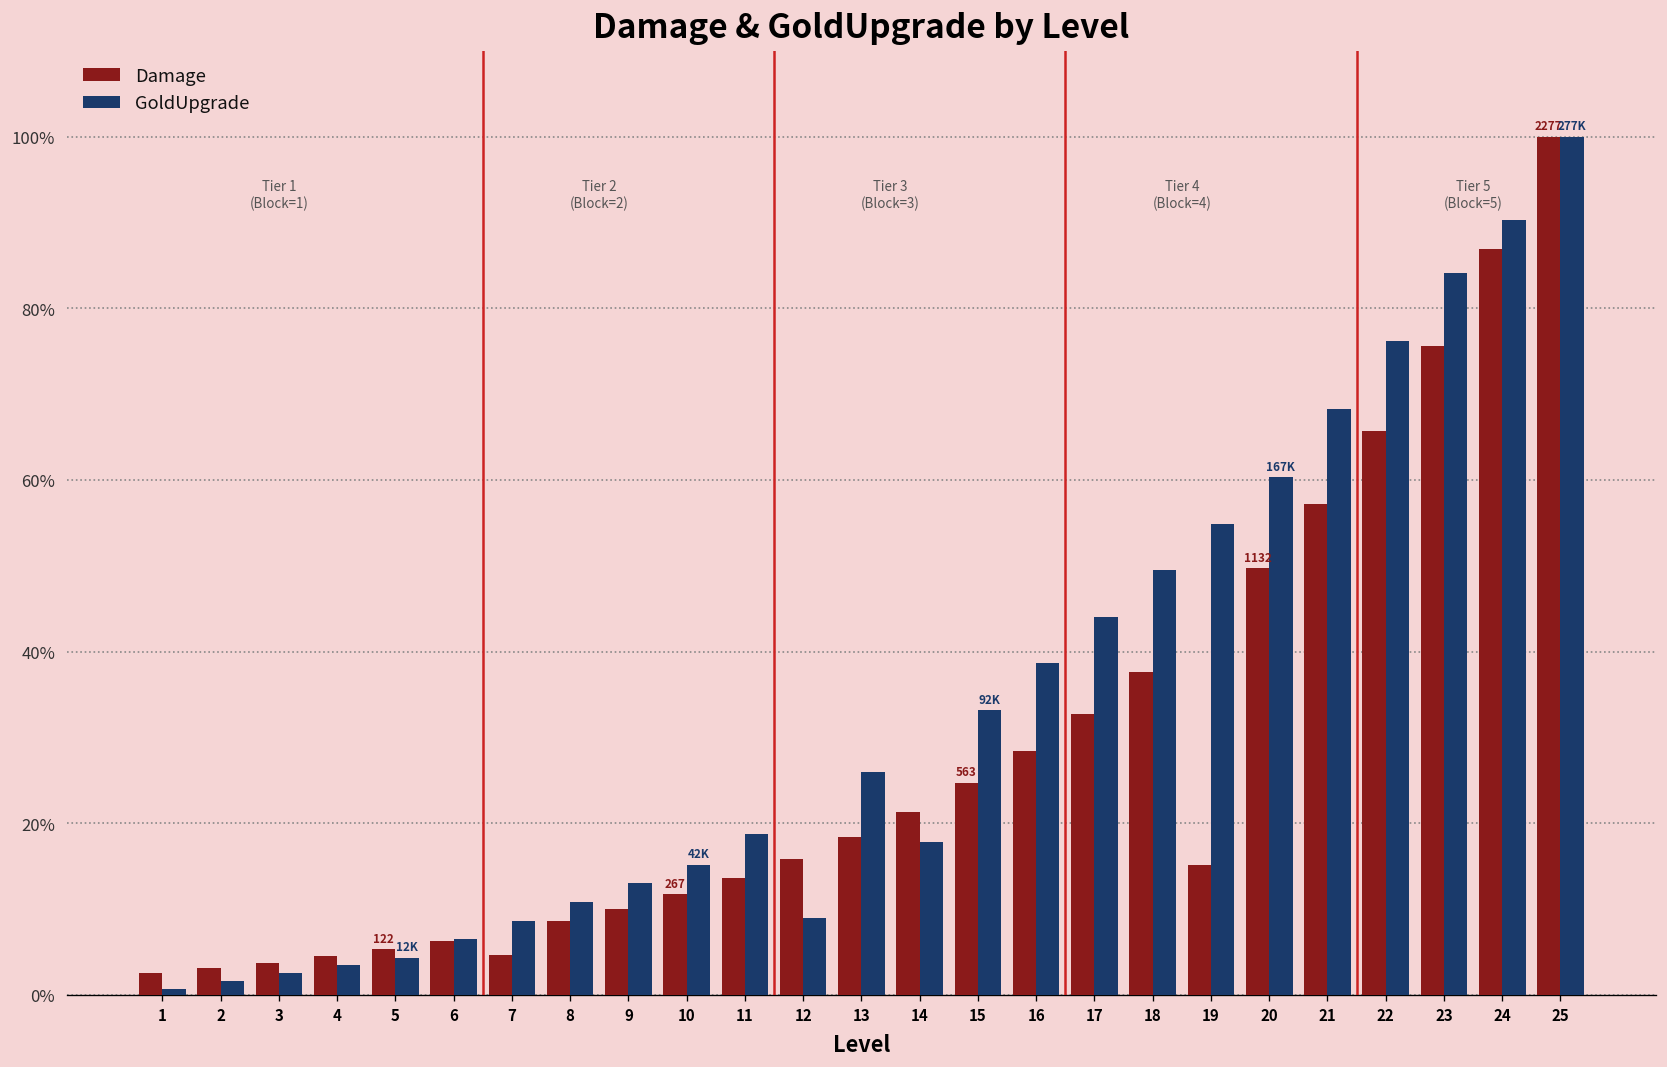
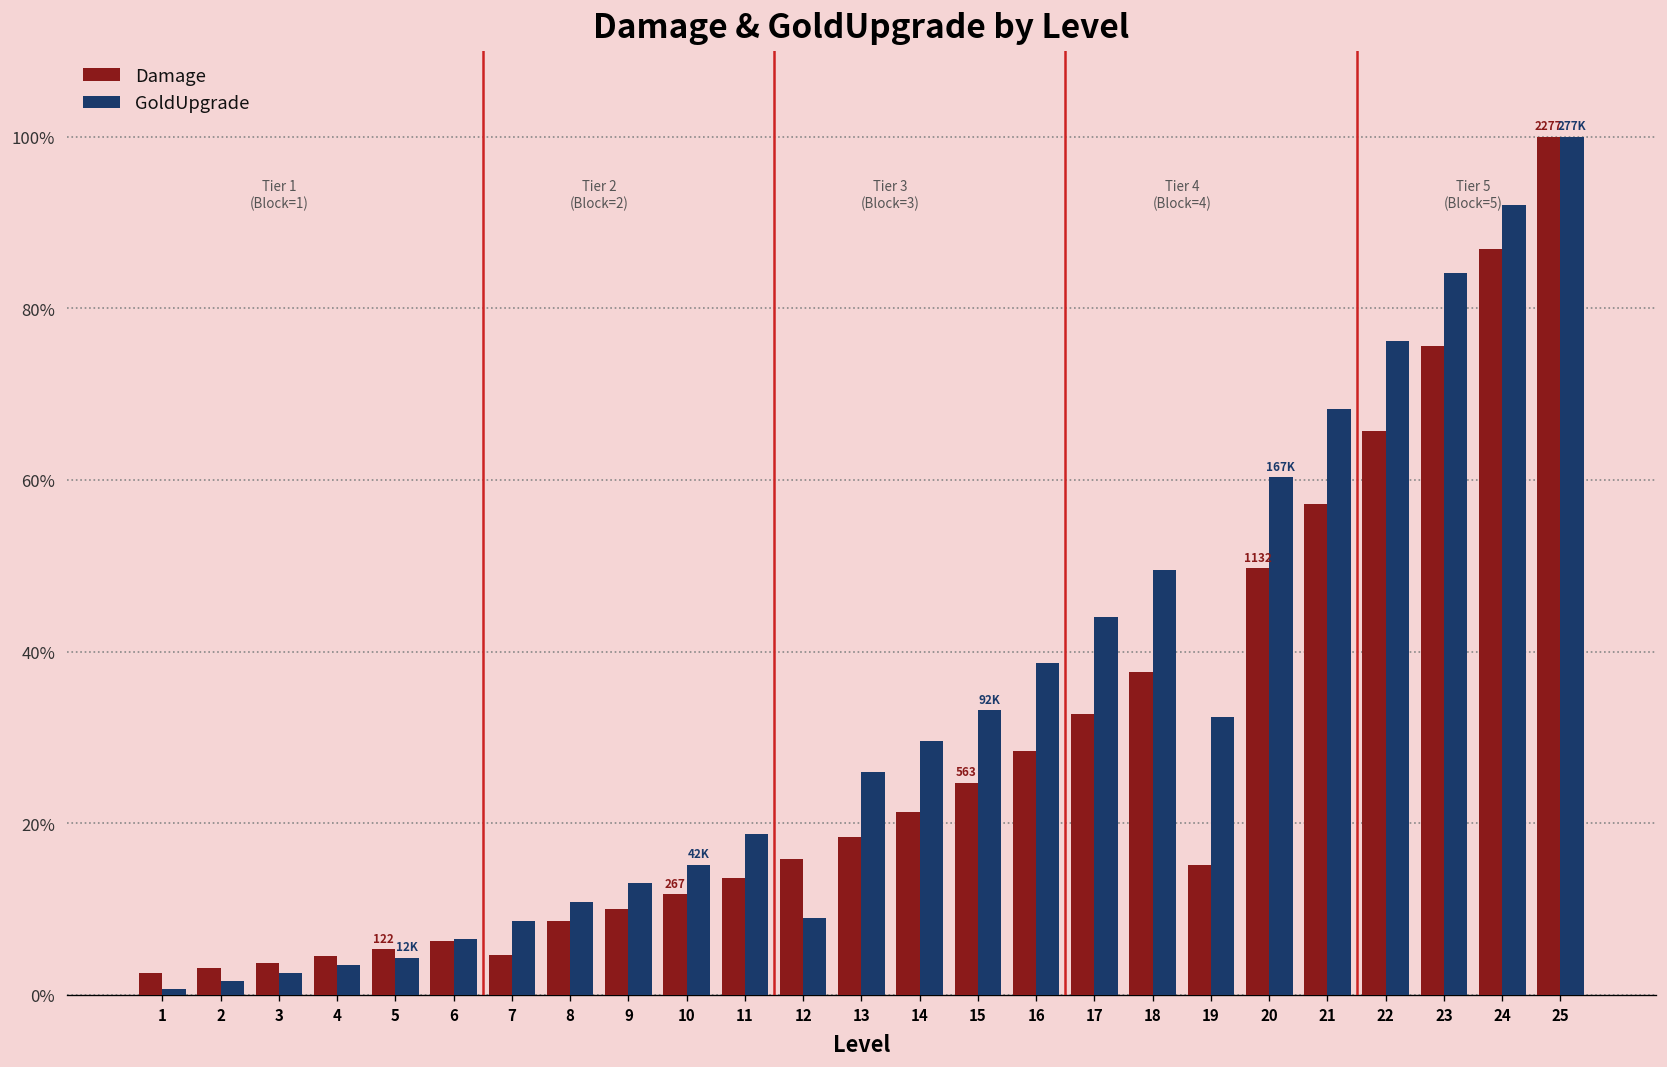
  {
    "Damage": {
      "1": "3%",
      "2": "3%",
      "3": "4%",
      "4": "4%",
      "6": "6%",
      "7": "5%",
      "8": "9%",
      "9": "10%",
      "11": "14%",
      "12": "16%",
      "13": "18%",
      "14": "21%",
      "16": "28%",
      "17": "33%",
      "18": "38%",
      "19": "15%",
      "21": "57%",
      "22": "66%",
      "23": "76%",
      "24": "87%"
    },
    "GoldUpgrade": {
      "1": "1%",
      "2": "2%",
      "3": "3%",
      "4": "3%",
      "6": "6%",
      "7": "9%",
      "8": "11%",
      "9": "13%",
      "11": "19%",
      "12": "9%",
      "13": "26%",
-     "14": "18%",
+     "14": "30%",
      "16": "39%",
      "17": "44%",
      "18": "49%",
-     "19": "55%",
+     "19": "32%",
      "21": "68%",
      "22": "76%",
      "23": "84%",
-     "24": "90%"
+     "24": "92%"
    }
  }
